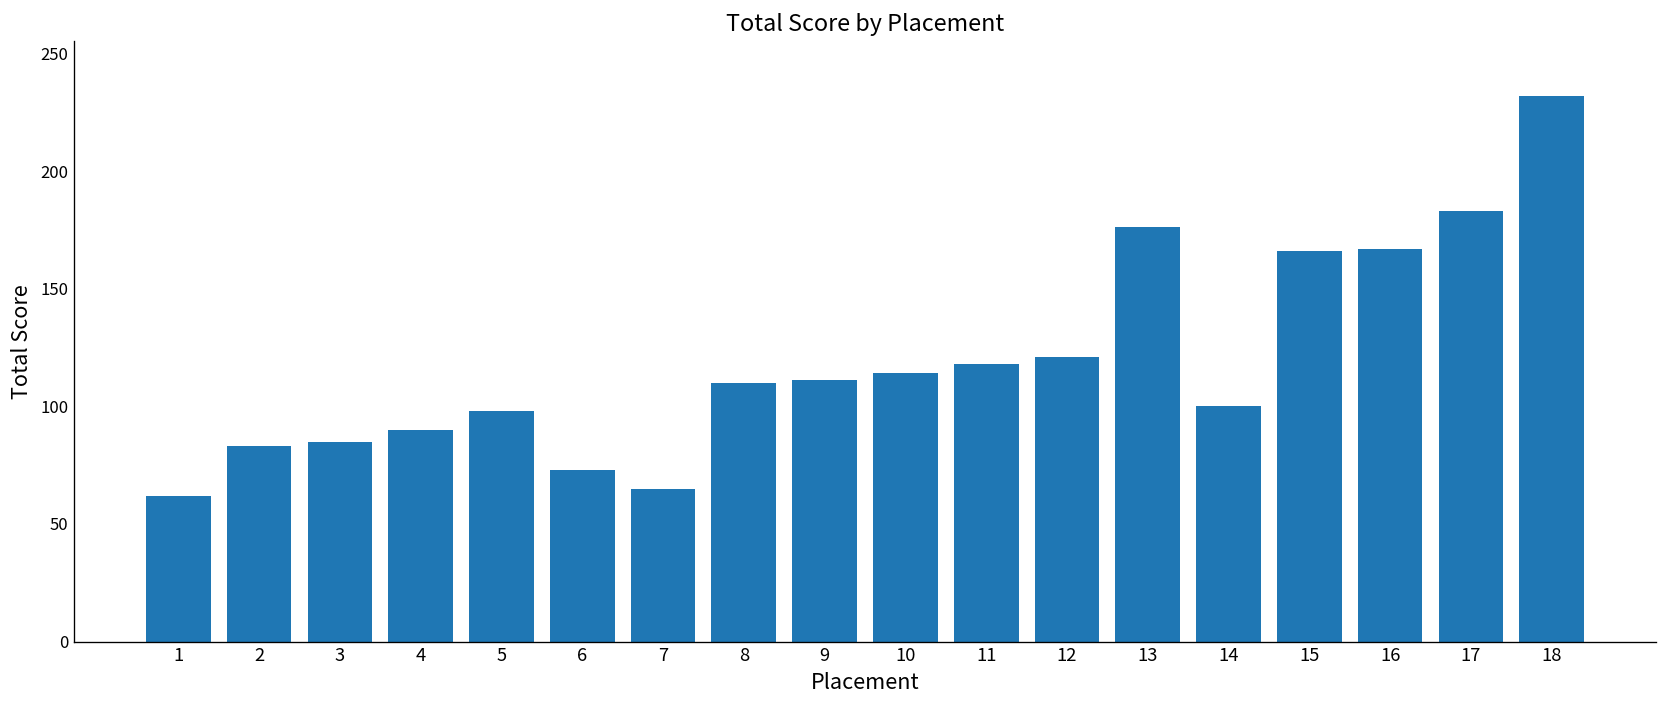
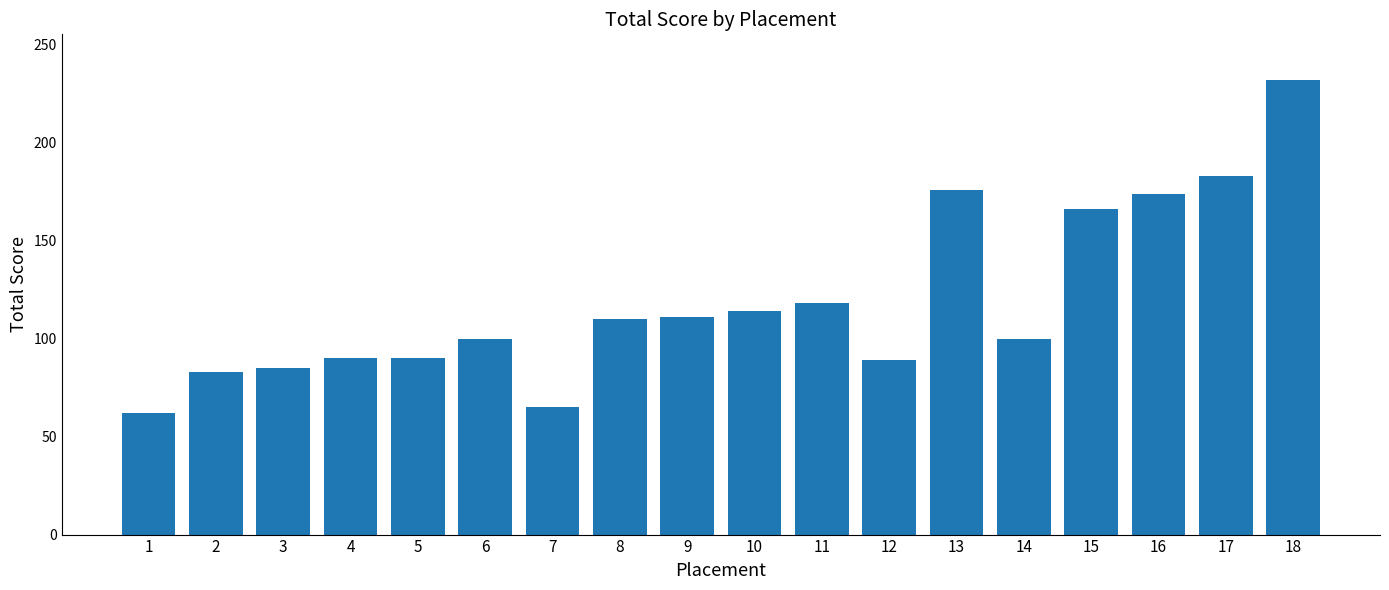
  {
    "1": 62,
    "2": 83,
    "3": 85,
    "4": 90,
-   "5": 98,
-   "6": 73,
+   "5": 90,
+   "6": 100,
    "7": 65,
    "8": 110,
    "9": 111,
    "10": 114,
    "11": 118,
-   "12": 121,
+   "12": 89,
    "13": 176,
    "14": 100,
    "15": 166,
-   "16": 167,
+   "16": 174,
    "17": 183,
    "18": 232
  }
